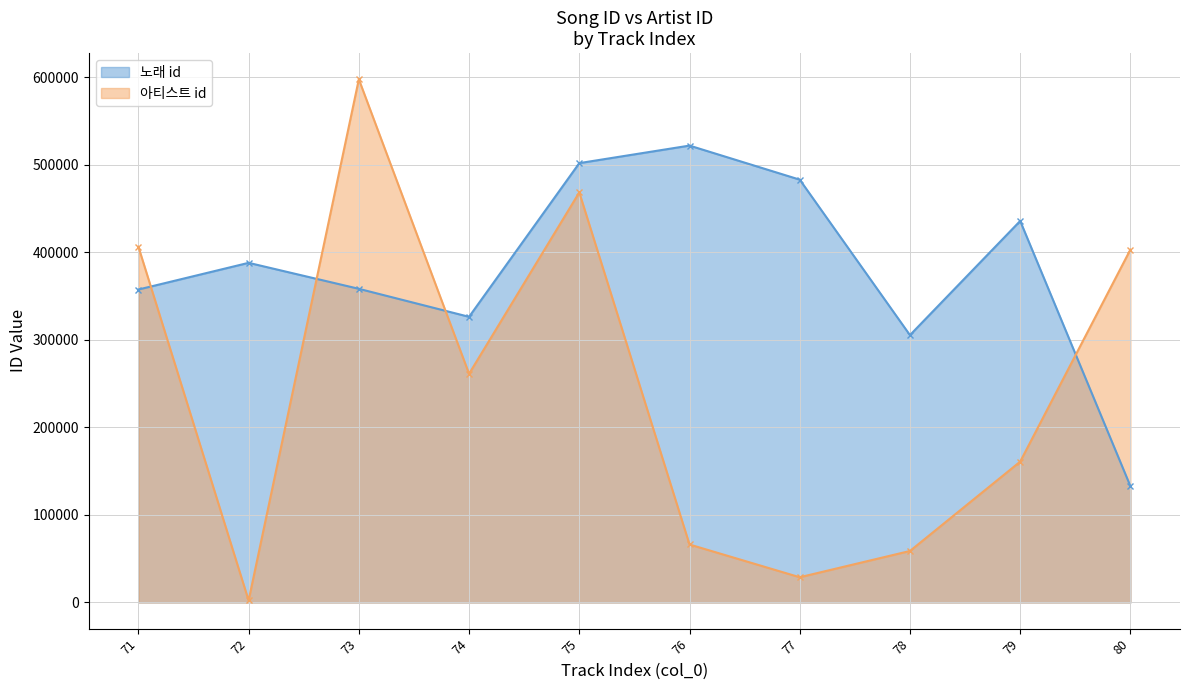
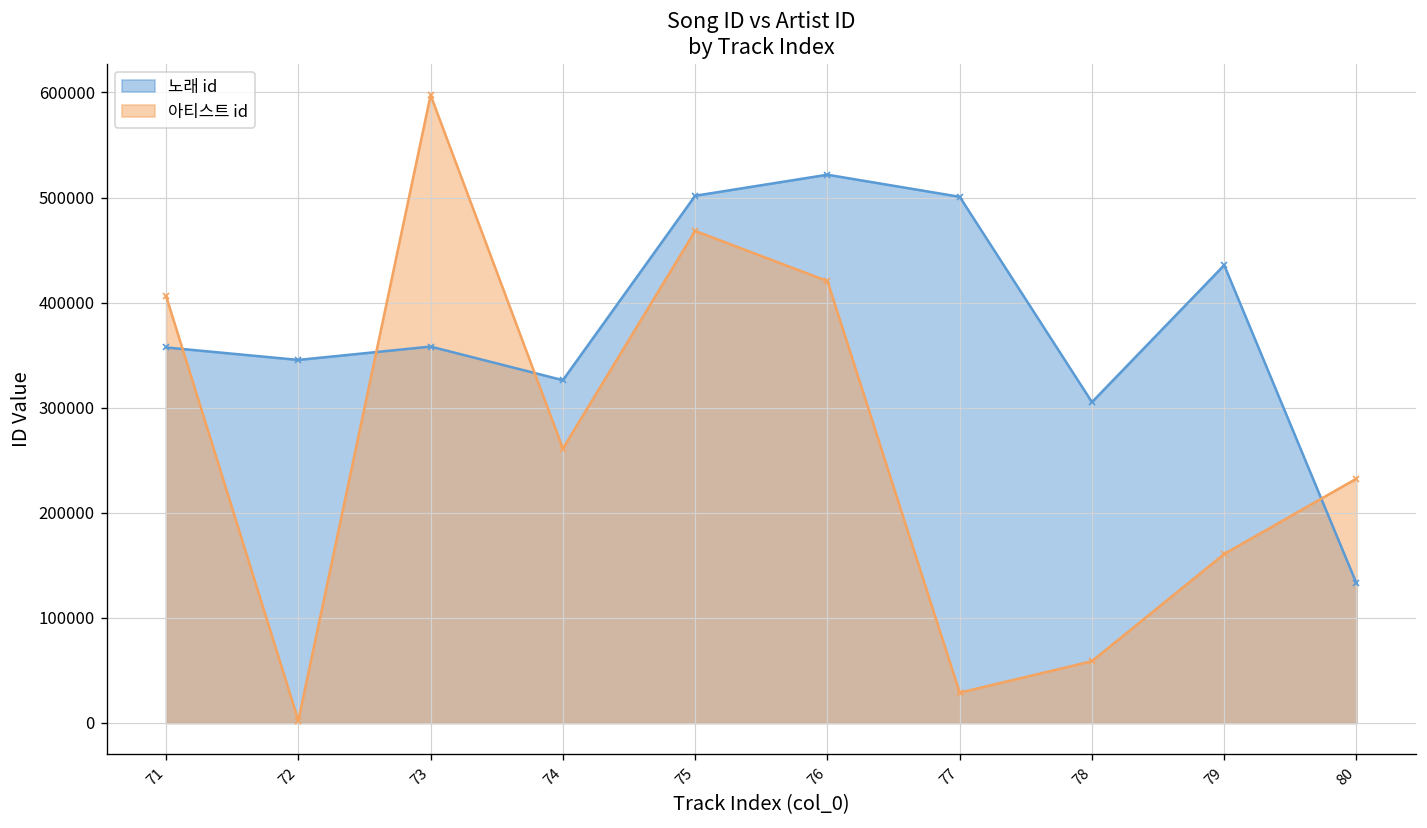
  {
    "노래 id": {
      "71": 360000,
-     "72": 390000,
+     "72": 350000,
      "73": 360000,
      "74": 330000,
      "75": 500000,
      "76": 520000,
-     "77": 480000,
+     "77": 500000,
      "78": 310000,
      "79": 440000,
      "80": 130000
    },
    "아티스트 id": {
      "71": 410000,
      "72": 0,
      "73": 600000,
      "74": 260000,
      "75": 470000,
-     "76": 70000,
+     "76": 420000,
      "77": 30000,
      "78": 60000,
      "79": 160000,
-     "80": 400000
+     "80": 230000
    }
  }
